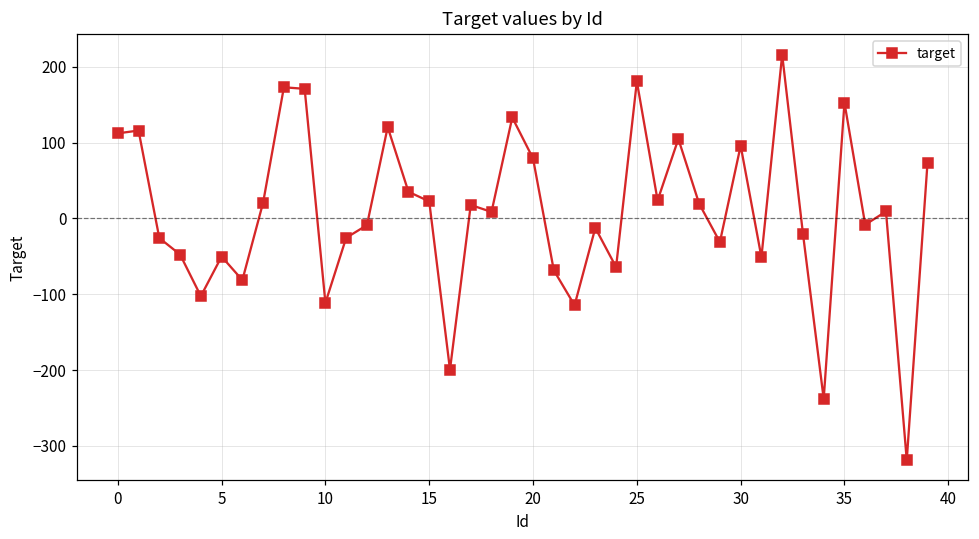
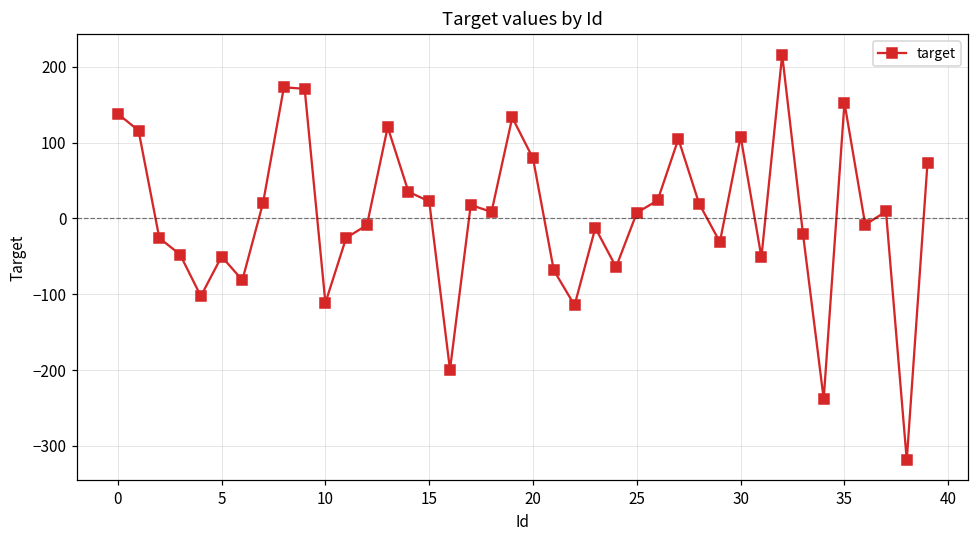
  {
-   "0": 110,
+   "0": 140,
    "5": -50,
    "10": -110,
    "15": 20,
    "20": 80,
-   "25": 180,
-   "30": 100,
+   "25": 10,
+   "30": 110,
    "35": 150
  }
